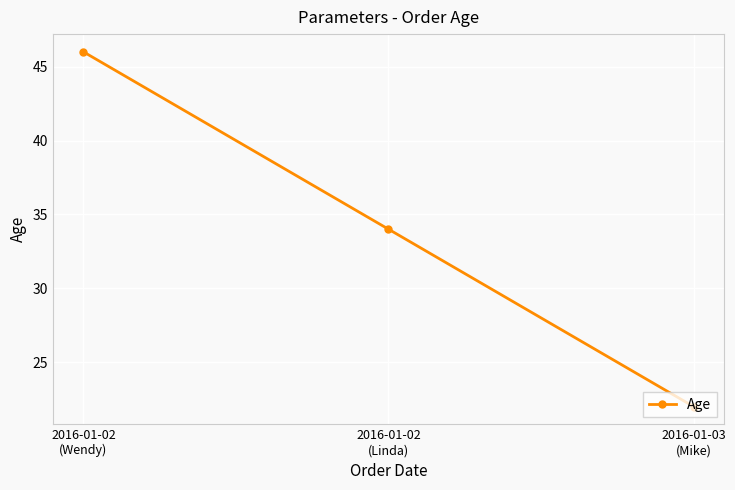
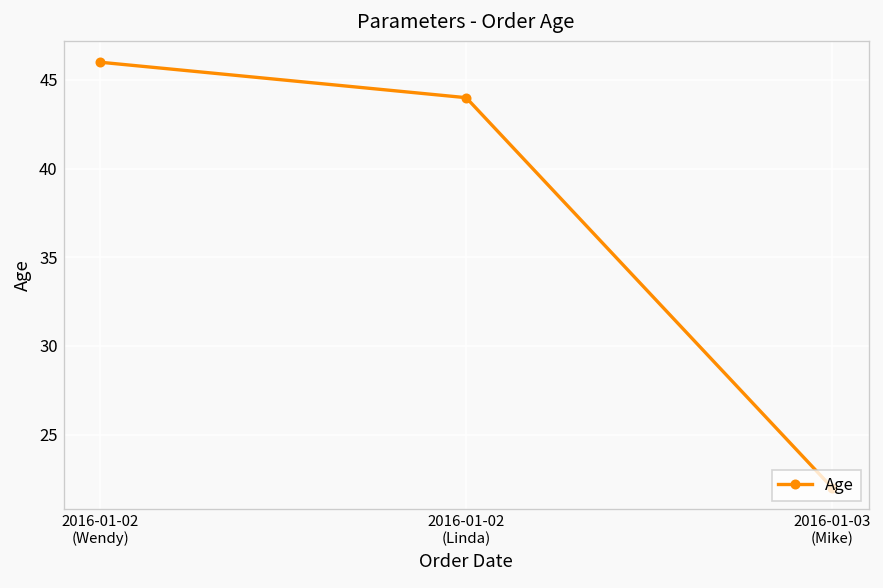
  {
    "2016-01-02 (Wendy)": 46,
-   "2016-01-02 (Linda)": 34
+   "2016-01-02 (Linda)": 44
  }
